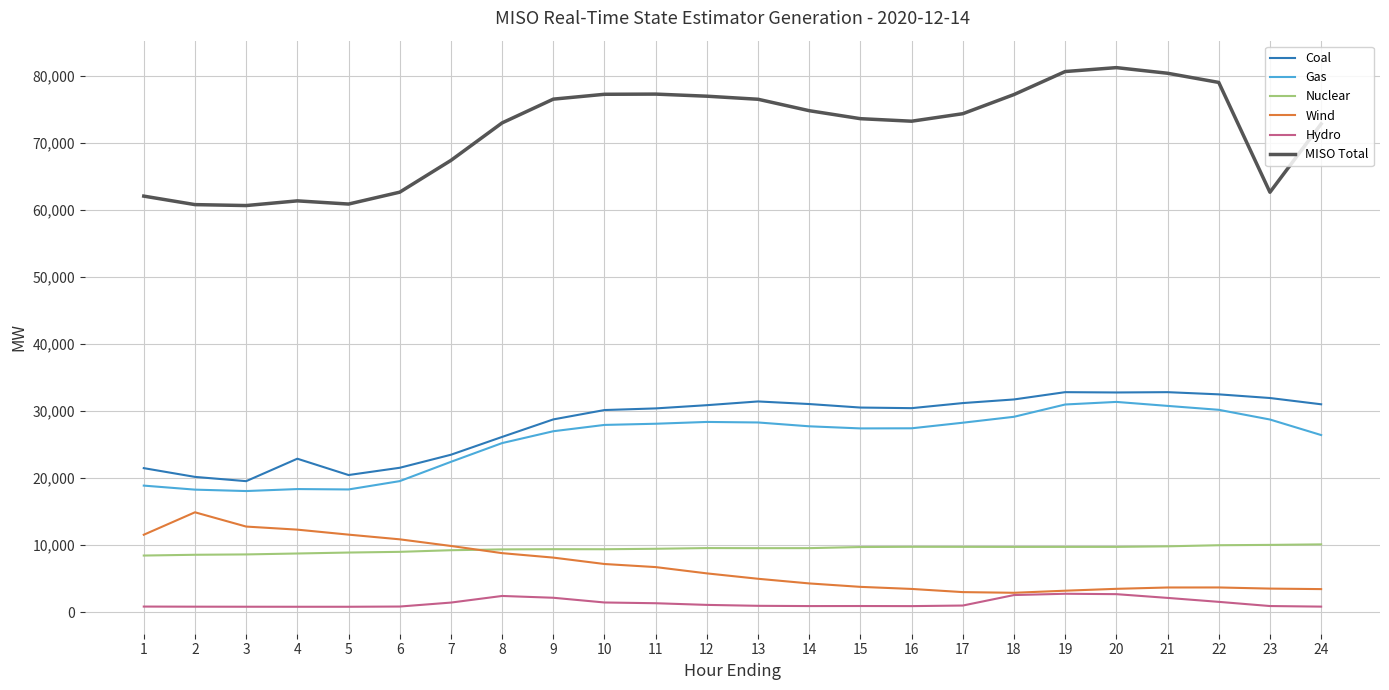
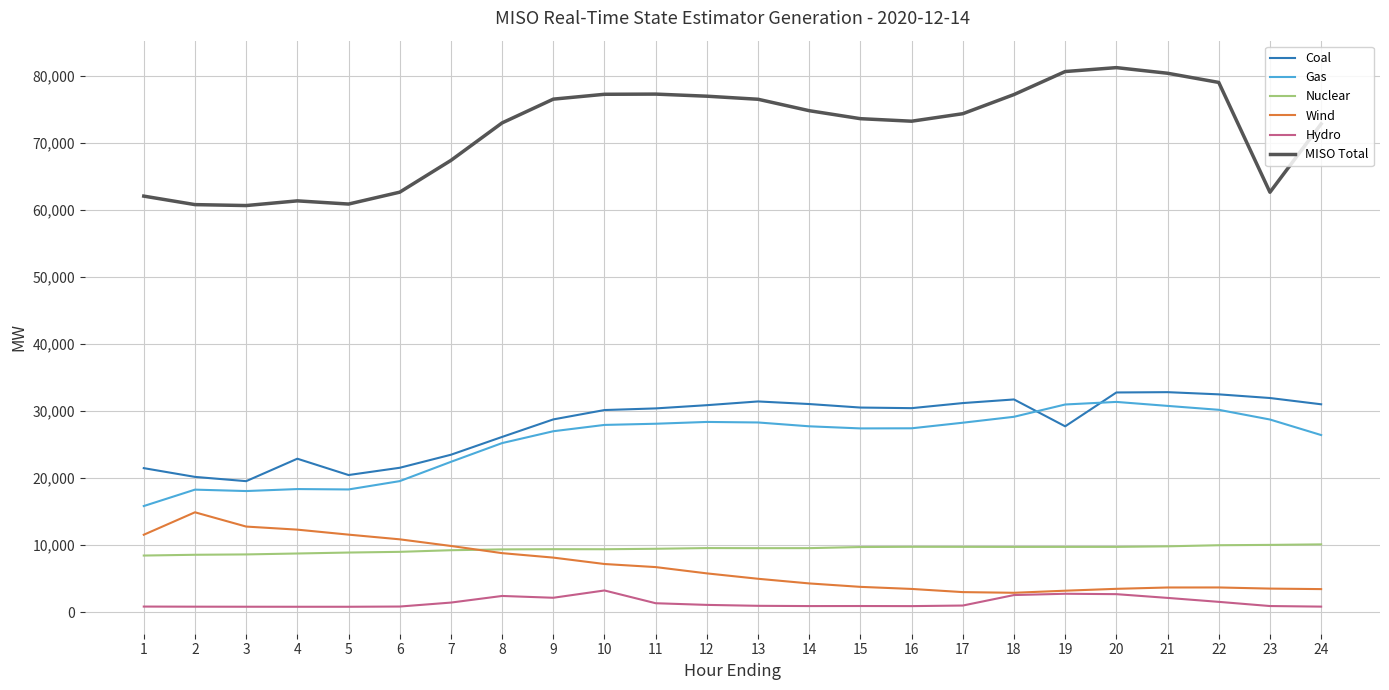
  {
    "Coal": {
      "1": "21,000",
      "2": "20,000",
      "3": "20,000",
      "4": "23,000",
      "5": "20,000",
      "6": "22,000",
      "7": "23,000",
      "8": "26,000",
      "9": "29,000",
      "10": "30,000",
      "11": "30,000",
      "12": "31,000",
      "13": "31,000",
      "14": "31,000",
      "15": "31,000",
      "16": "30,000",
      "17": "31,000",
      "18": "32,000",
-     "19": "33,000",
+     "19": "28,000",
      "20": "33,000",
      "21": "33,000",
      "22": "32,000",
      "23": "32,000",
      "24": "31,000"
    },
    "Gas": {
-     "1": "19,000",
+     "1": "16,000",
      "2": "18,000",
      "3": "18,000",
      "4": "18,000",
      "5": "18,000",
      "6": "20,000",
      "7": "22,000",
      "8": "25,000",
      "9": "27,000",
      "10": "28,000",
      "11": "28,000",
      "12": "28,000",
      "13": "28,000",
      "14": "28,000",
      "15": "27,000",
      "16": "27,000",
      "17": "28,000",
      "18": "29,000",
      "19": "31,000",
      "20": "31,000",
      "21": "31,000",
      "22": "30,000",
      "23": "29,000",
      "24": "26,000"
    },
    "Nuclear": {
      "1": "8,000",
      "2": "9,000",
      "3": "9,000",
      "4": "9,000",
      "5": "9,000",
      "6": "9,000",
      "7": "9,000",
      "8": "9,000",
      "9": "9,000",
      "10": "9,000",
      "11": "9,000",
      "12": "10,000",
      "13": "10,000",
      "14": "10,000",
      "15": "10,000",
      "16": "10,000",
      "17": "10,000",
      "18": "10,000",
      "19": "10,000",
      "20": "10,000",
      "21": "10,000",
      "22": "10,000",
      "23": "10,000",
      "24": "10,000"
    },
    "Wind": {
      "1": "12,000",
      "2": "15,000",
      "3": "13,000",
      "4": "12,000",
      "5": "12,000",
      "6": "11,000",
      "7": "10,000",
      "8": "9,000",
      "9": "8,000",
      "10": "7,000",
      "11": "7,000",
      "12": "6,000",
      "13": "5,000",
      "14": "4,000",
      "15": "4,000",
      "16": "3,000",
      "17": "3,000",
      "19": "3,000",
      "20": "3,000",
      "21": "4,000",
      "22": "4,000",
      "23": "4,000",
      "24": "3,000"
    },
    "Hydro": {
      "1": "1,000",
      "2": "1,000",
      "3": "1,000",
      "4": "1,000",
      "5": "1,000",
      "6": "1,000",
      "7": "1,000",
      "8": "2,000",
      "9": "2,000",
-     "10": "1,000",
+     "10": "3,000",
      "11": "1,000",
      "12": "1,000",
      "13": "1,000",
      "14": "1,000",
      "15": "1,000",
      "16": "1,000",
      "17": "1,000",
      "19": "3,000",
      "20": "3,000",
      "21": "2,000",
      "22": "2,000",
      "23": "1,000",
      "24": "1,000"
    },
    "MISO Total": {
      "1": "62,000",
      "2": "61,000",
      "3": "61,000",
      "4": "61,000",
      "5": "61,000",
      "6": "63,000",
      "7": "67,000",
      "8": "73,000",
      "9": "77,000",
      "10": "77,000",
      "11": "77,000",
      "12": "77,000",
      "13": "77,000",
      "14": "75,000",
      "15": "74,000",
      "16": "73,000",
      "17": "74,000",
      "18": "77,000",
      "19": "81,000",
      "20": "81,000",
      "21": "80,000",
      "22": "79,000",
      "23": "63,000"
    }
  }
